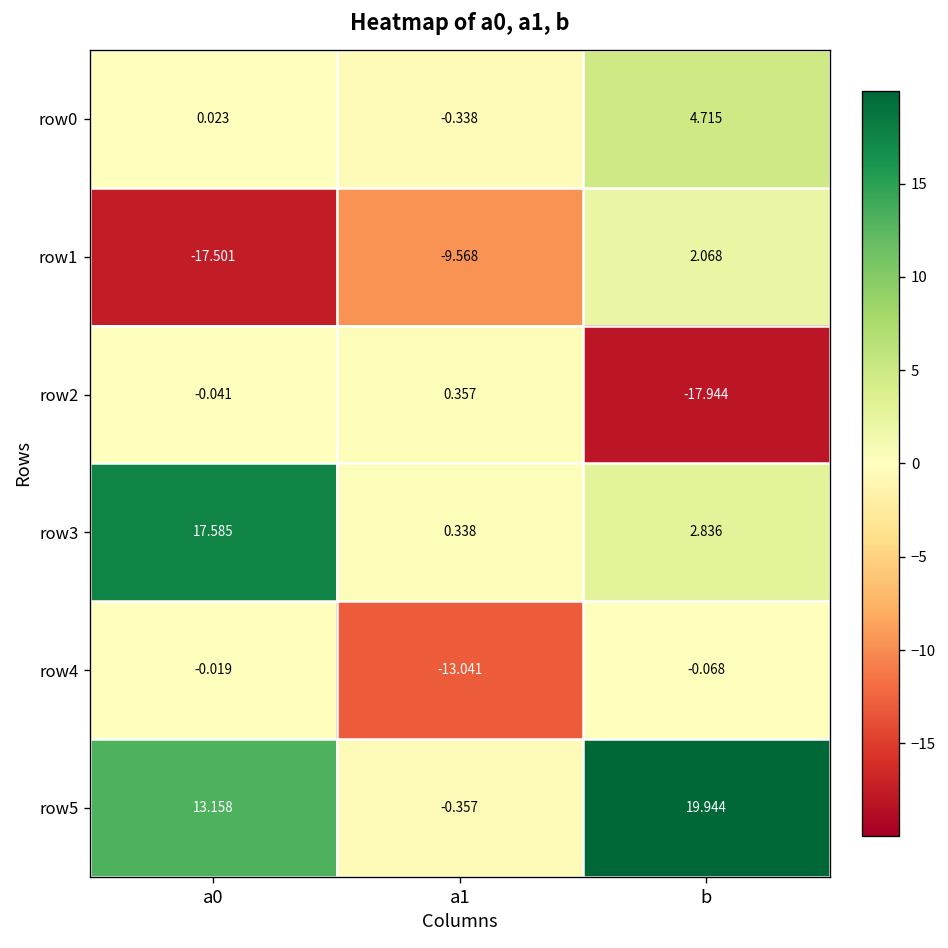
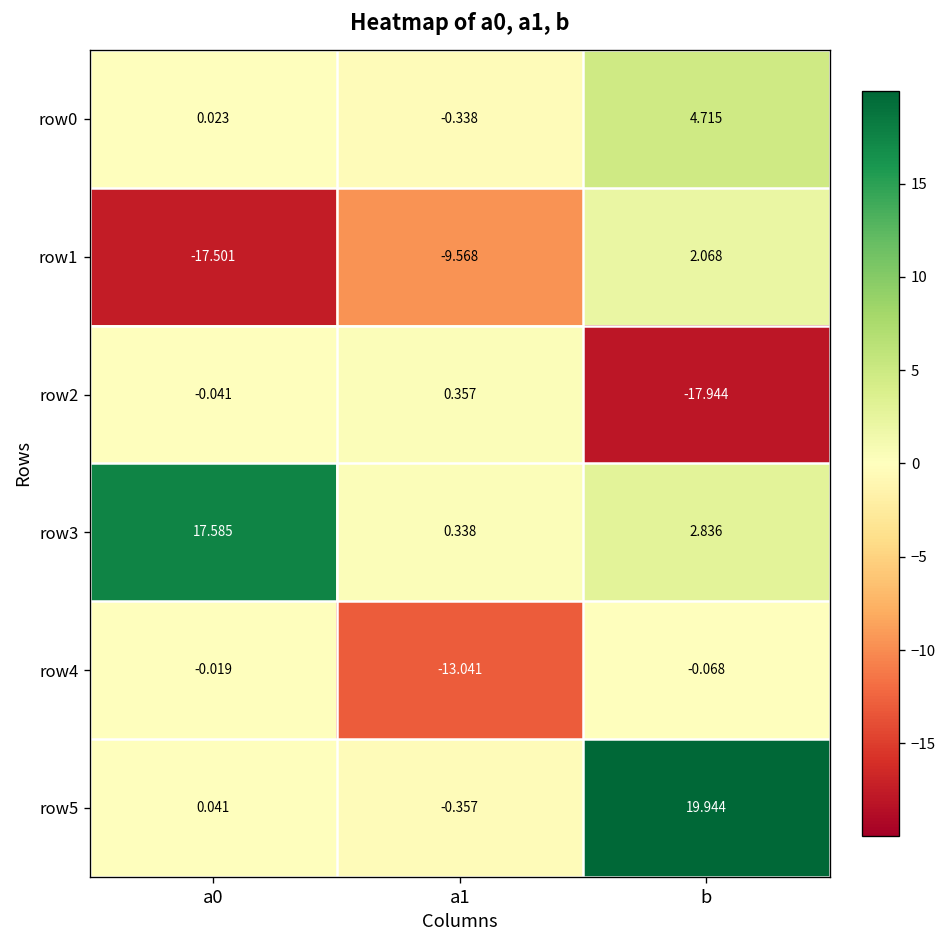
  {
    "row0": {
      "a0": 0.023,
      "a1": -0.338,
      "b": 4.715
    },
    "row1": {
      "a0": -17.501,
      "a1": -9.568,
      "b": 2.068
    },
    "row2": {
      "a0": -0.041,
      "a1": 0.357,
      "b": -17.944
    },
    "row3": {
      "a0": 17.585,
      "a1": 0.338,
      "b": 2.836
    },
    "row4": {
      "a0": -0.019,
      "a1": -13.041,
      "b": -0.068
    },
    "row5": {
-     "a0": 13.158,
+     "a0": 0.041,
      "a1": -0.357,
      "b": 19.944
    }
  }
